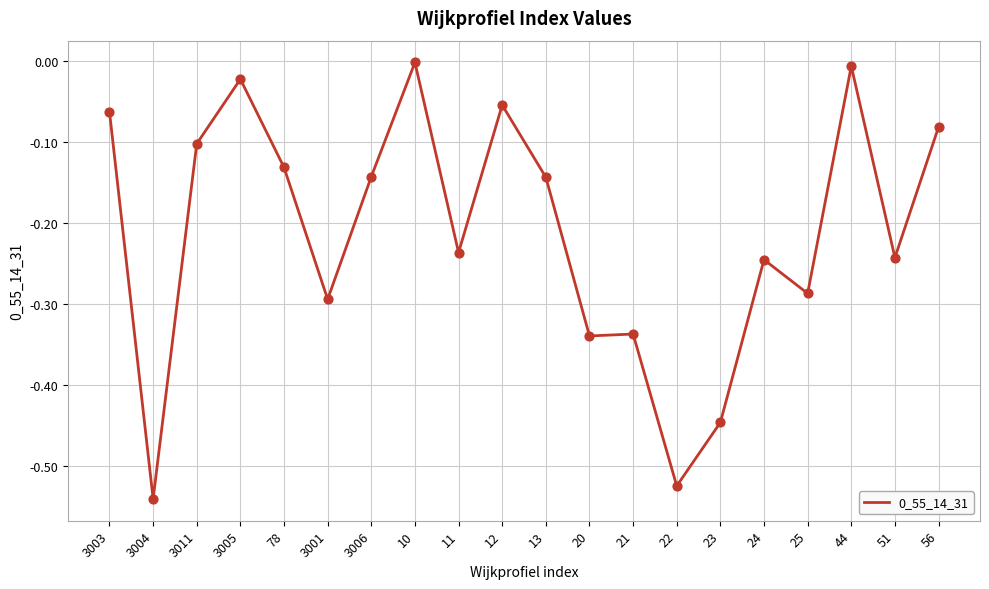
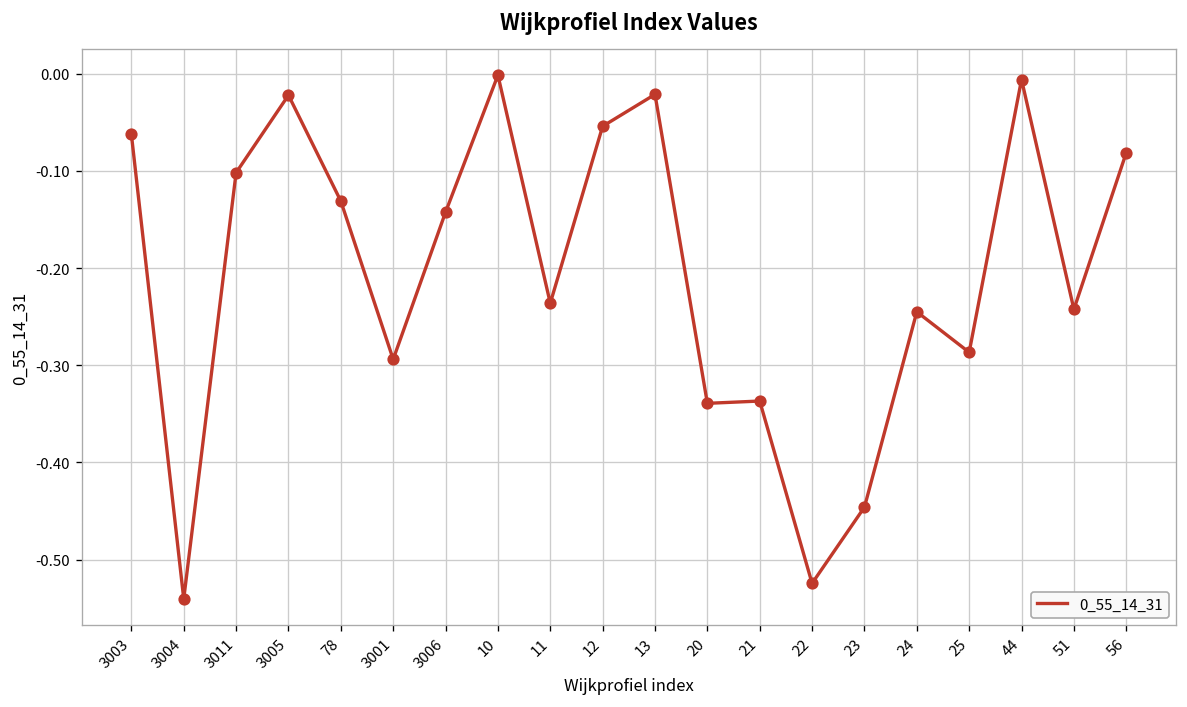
  {
    "3003": -0.06,
    "3004": -0.54,
    "3011": -0.10,
    "3005": -0.02,
    "78": -0.13,
    "3001": -0.29,
    "3006": -0.14,
    "10": 0.00,
    "11": -0.24,
    "12": -0.05,
-   "13": -0.14,
+   "13": -0.02,
    "20": -0.34,
    "21": -0.34,
    "22": -0.52,
    "23": -0.45,
    "24": -0.24,
    "25": -0.29,
    "44": -0.01,
    "51": -0.24,
    "56": -0.08
  }
